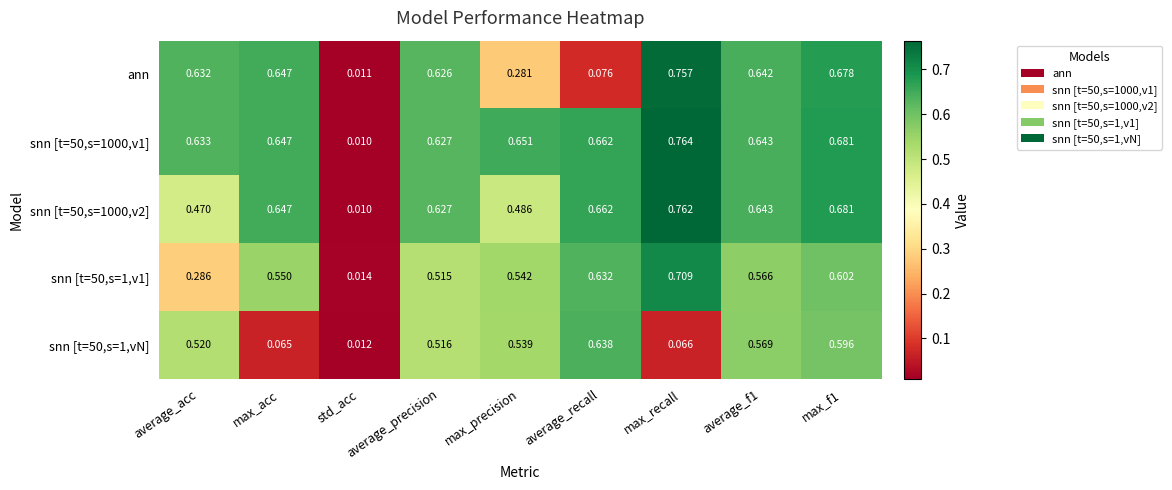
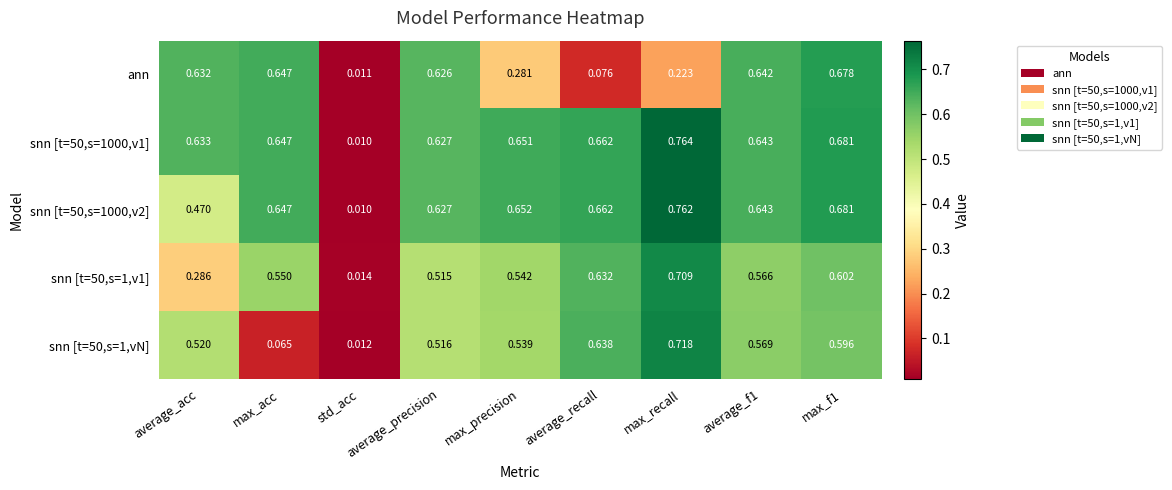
  {
    "ann": {
      "average_acc": 0.632,
      "max_acc": 0.647,
      "std_acc": 0.011,
      "average_precision": 0.626,
      "max_precision": 0.281,
      "average_recall": 0.076,
-     "max_recall": 0.757,
+     "max_recall": 0.223,
      "average_f1": 0.642,
      "max_f1": 0.678
    },
    "snn [t=50,s=1000,v1]": {
      "average_acc": 0.633,
      "max_acc": 0.647,
      "std_acc": 0.010,
      "average_precision": 0.627,
      "max_precision": 0.651,
      "average_recall": 0.662,
      "max_recall": 0.764,
      "average_f1": 0.643,
      "max_f1": 0.681
    },
    "snn [t=50,s=1000,v2]": {
      "average_acc": 0.470,
      "max_acc": 0.647,
      "std_acc": 0.010,
      "average_precision": 0.627,
-     "max_precision": 0.486,
+     "max_precision": 0.652,
      "average_recall": 0.662,
      "max_recall": 0.762,
      "average_f1": 0.643,
      "max_f1": 0.681
    },
    "snn [t=50,s=1,v1]": {
      "average_acc": 0.286,
      "max_acc": 0.550,
      "std_acc": 0.014,
      "average_precision": 0.515,
      "max_precision": 0.542,
      "average_recall": 0.632,
      "max_recall": 0.709,
      "average_f1": 0.566,
      "max_f1": 0.602
    },
    "snn [t=50,s=1,vN]": {
      "average_acc": 0.520,
      "max_acc": 0.065,
      "std_acc": 0.012,
      "average_precision": 0.516,
      "max_precision": 0.539,
      "average_recall": 0.638,
-     "max_recall": 0.066,
+     "max_recall": 0.718,
      "average_f1": 0.569,
      "max_f1": 0.596
    }
  }
